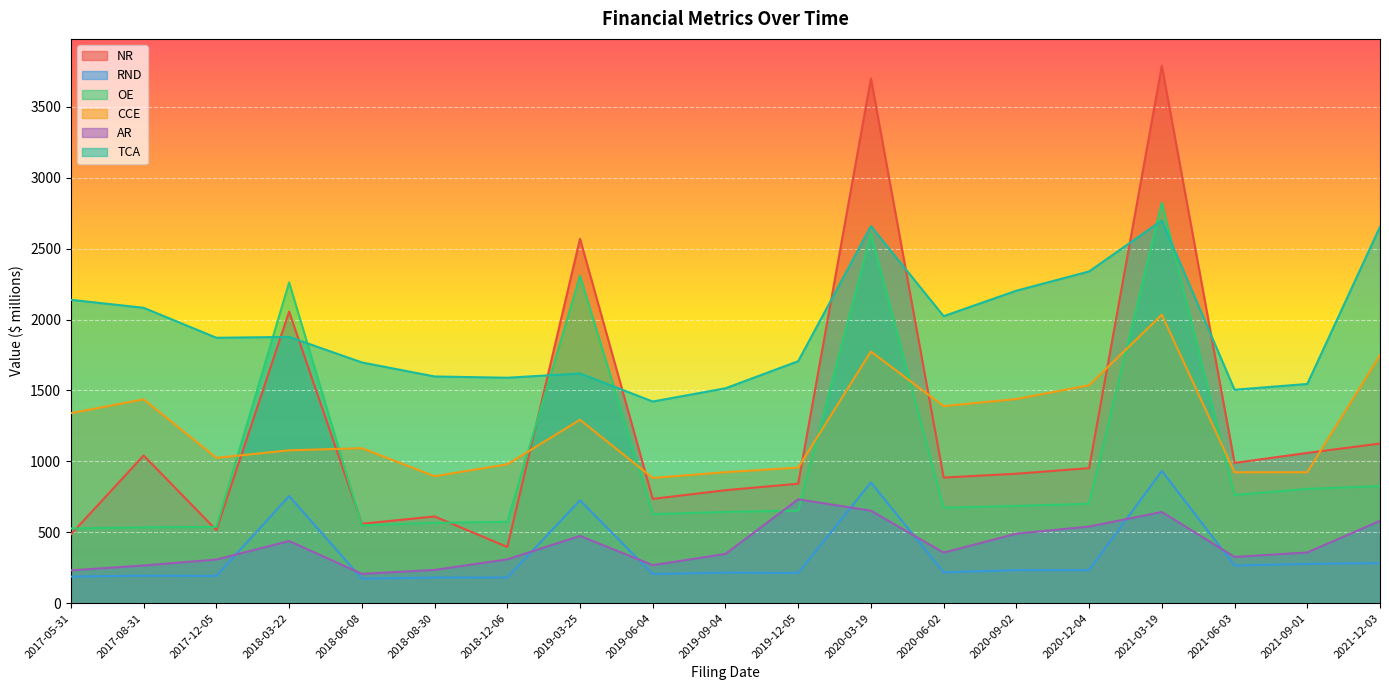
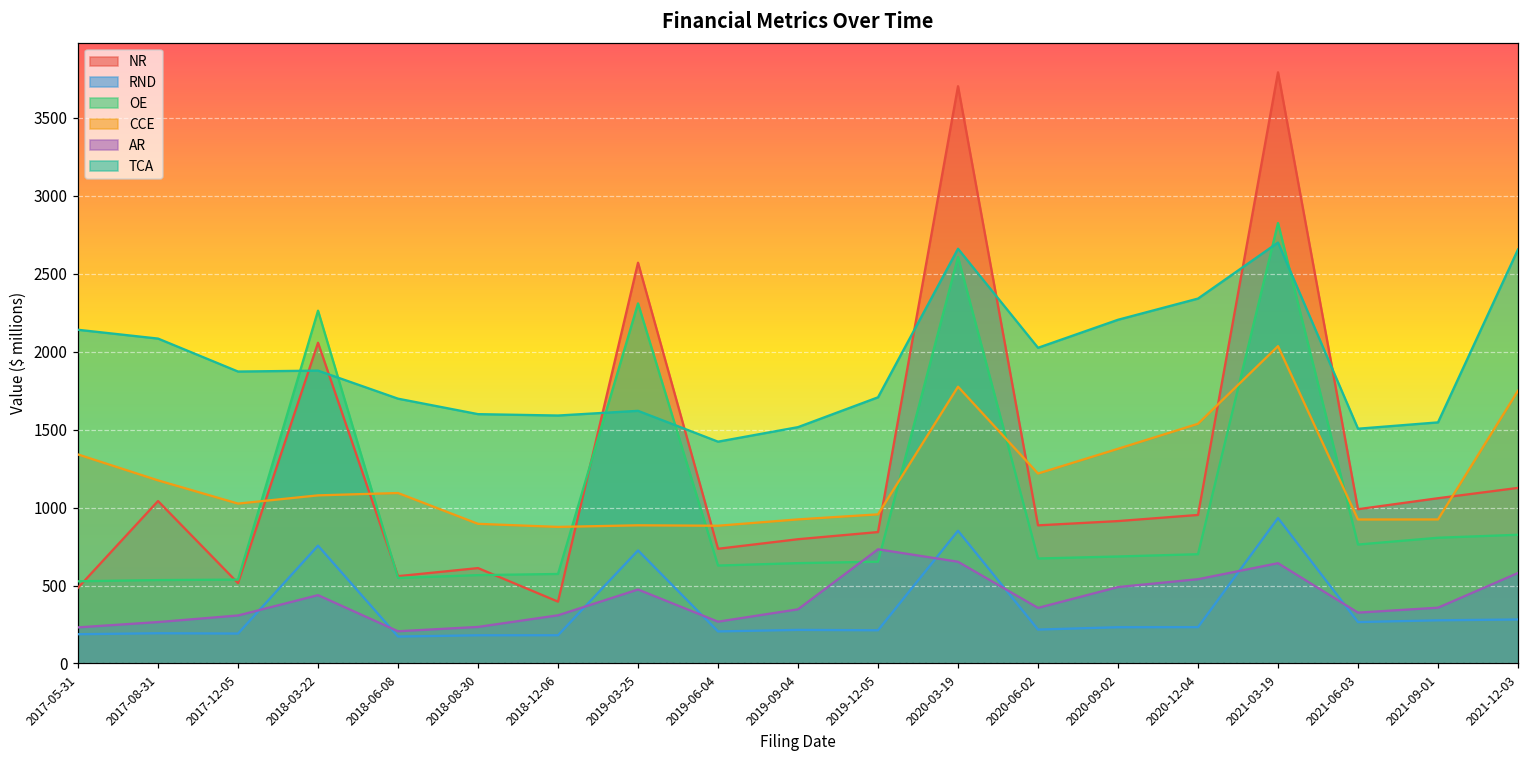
  {
    "NR": {
      "2017-05-31": 490,
      "2017-08-31": 1040,
      "2017-12-05": 520,
      "2018-03-22": 2060,
      "2018-08-30": 610,
      "2018-12-06": 400,
      "2019-03-25": 2570,
      "2019-06-04": 740,
      "2019-09-04": 800,
      "2019-12-05": 840,
      "2020-03-19": 3700,
      "2020-06-02": 890,
      "2020-09-02": 910,
      "2020-12-04": 950,
      "2021-03-19": 3790,
      "2021-06-03": 990,
      "2021-09-01": 1060,
      "2021-12-03": 1130
    },
    "RND": {
      "2017-05-31": 190,
      "2017-08-31": 190,
      "2017-12-05": 190,
      "2018-03-22": 760,
      "2018-06-08": 170,
      "2018-08-30": 180,
      "2018-12-06": 180,
      "2019-03-25": 730,
      "2019-06-04": 210,
      "2019-09-04": 220,
      "2019-12-05": 210,
      "2020-03-19": 850,
      "2020-06-02": 220,
      "2020-09-02": 230,
      "2020-12-04": 230,
      "2021-03-19": 930,
      "2021-06-03": 270,
      "2021-09-01": 280,
      "2021-12-03": 280
    },
    "CCE": {
      "2017-05-31": 1340,
-     "2017-08-31": 1440,
+     "2017-08-31": 1170,
      "2017-12-05": 1030,
      "2018-03-22": 1080,
      "2018-06-08": 1090,
      "2018-08-30": 900,
-     "2018-12-06": 980,
-     "2019-03-25": 1290,
+     "2018-12-06": 880,
+     "2019-03-25": 890,
      "2019-06-04": 880,
      "2019-09-04": 920,
      "2019-12-05": 960,
      "2020-03-19": 1770,
-     "2020-06-02": 1390,
-     "2020-09-02": 1440,
+     "2020-06-02": 1220,
+     "2020-09-02": 1380,
      "2020-12-04": 1540,
      "2021-03-19": 2030,
      "2021-06-03": 920,
      "2021-09-01": 920,
      "2021-12-03": 1750
    },
    "AR": {
      "2017-05-31": 230,
      "2017-08-31": 270,
      "2017-12-05": 310,
      "2018-03-22": 440,
      "2018-06-08": 210,
      "2018-08-30": 230,
      "2018-12-06": 310,
      "2019-03-25": 470,
      "2019-06-04": 270,
      "2019-09-04": 350,
      "2019-12-05": 730,
      "2020-03-19": 650,
      "2020-06-02": 360,
      "2020-09-02": 490,
      "2020-12-04": 540,
      "2021-03-19": 640,
      "2021-06-03": 330,
      "2021-09-01": 360,
      "2021-12-03": 580
    }
  }
